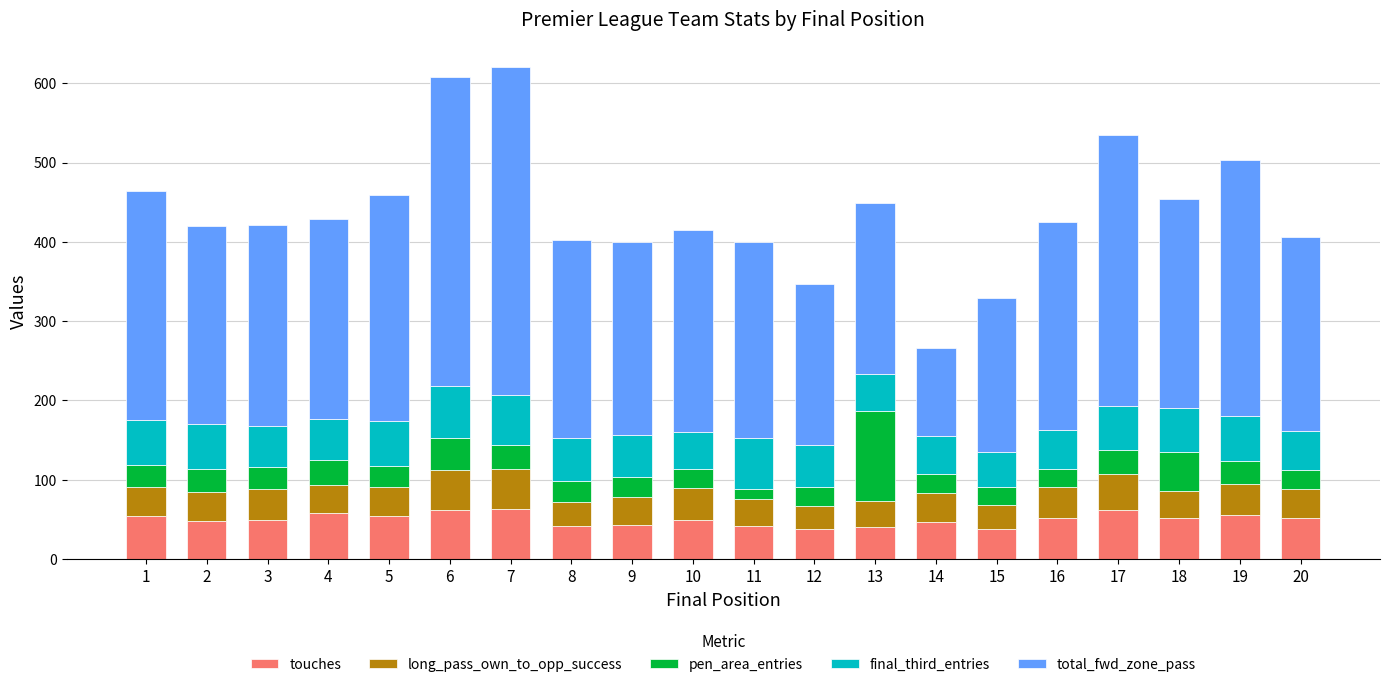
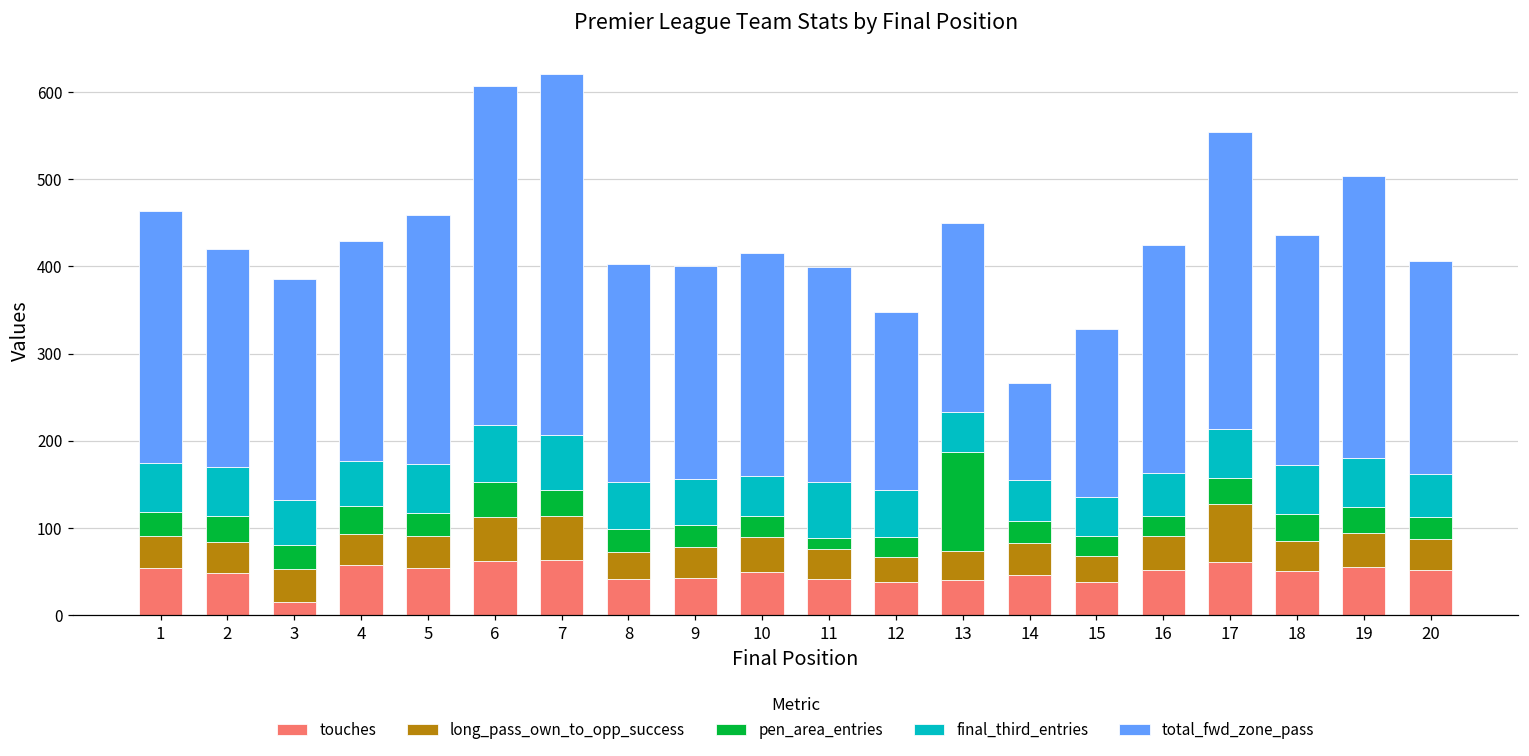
  {
    "touches": {
      "1": 50,
      "2": 50,
-     "3": 50,
+     "3": 10,
      "4": 60,
      "5": 50,
      "6": 60,
      "7": 60,
      "8": 40,
      "9": 40,
      "10": 50,
      "11": 40,
      "12": 40,
      "13": 40,
      "14": 50,
      "15": 40,
      "16": 50,
      "17": 60,
      "18": 50,
      "19": 60,
      "20": 50
    },
    "long_pass_own_to_opp_success": {
      "1": 40,
      "2": 40,
      "3": 40,
      "4": 40,
      "5": 40,
      "6": 50,
      "7": 50,
      "8": 30,
      "9": 40,
      "10": 40,
      "11": 30,
      "12": 30,
      "13": 30,
      "14": 40,
      "15": 30,
      "16": 40,
-     "17": 50,
+     "17": 70,
      "18": 30,
      "19": 40,
      "20": 40
    },
    "pen_area_entries": {
      "1": 30,
      "2": 30,
      "3": 30,
      "4": 30,
      "5": 30,
      "6": 40,
      "7": 30,
      "8": 30,
      "9": 30,
      "10": 20,
      "11": 10,
      "12": 20,
      "13": 110,
      "14": 20,
      "15": 20,
      "16": 20,
      "17": 30,
-     "18": 50,
+     "18": 30,
      "19": 30,
      "20": 20
    },
    "final_third_entries": {
      "1": 60,
      "2": 60,
      "3": 50,
      "4": 50,
      "5": 60,
      "6": 70,
      "7": 60,
      "8": 50,
      "9": 50,
      "10": 50,
      "11": 60,
      "12": 50,
      "13": 50,
      "14": 50,
      "15": 40,
      "16": 50,
      "17": 60,
      "18": 60,
      "19": 60,
      "20": 50
    },
    "total_fwd_zone_pass": {
      "1": 290,
      "2": 250,
      "3": 250,
      "4": 250,
      "5": 290,
      "6": 390,
      "7": 410,
      "8": 250,
      "9": 240,
      "10": 250,
      "11": 250,
      "12": 200,
      "13": 220,
      "14": 110,
      "15": 190,
      "16": 260,
      "17": 340,
      "18": 260,
      "19": 320,
      "20": 240
    }
  }
